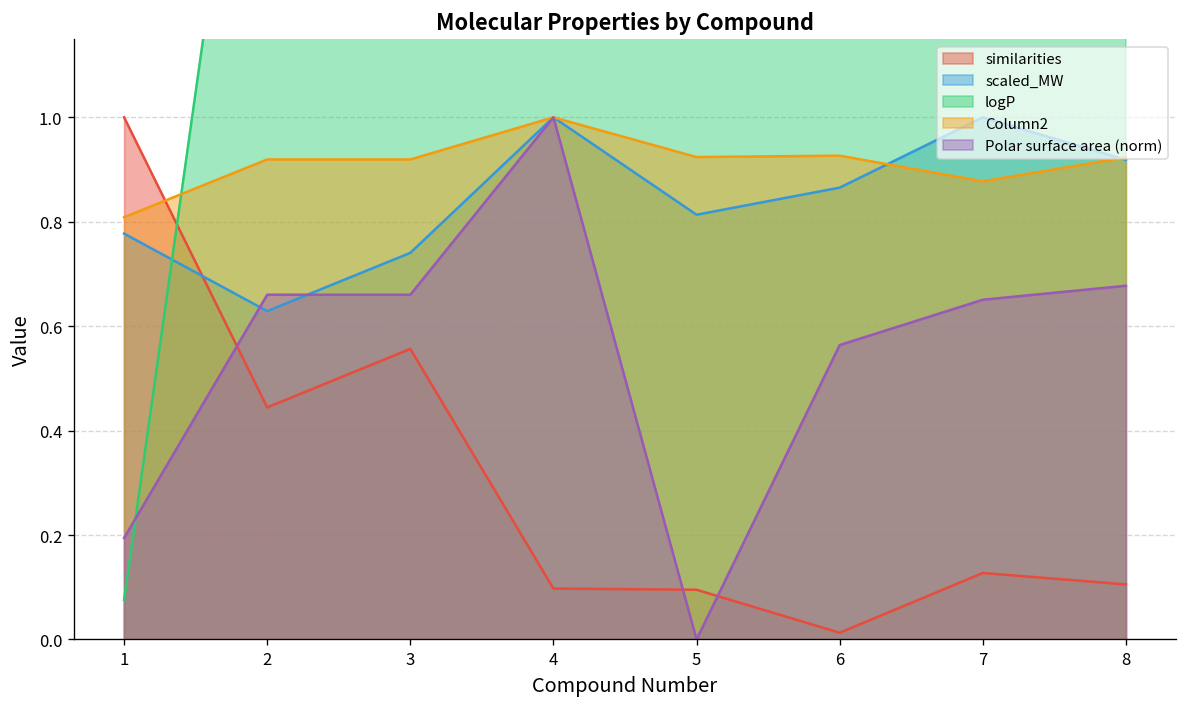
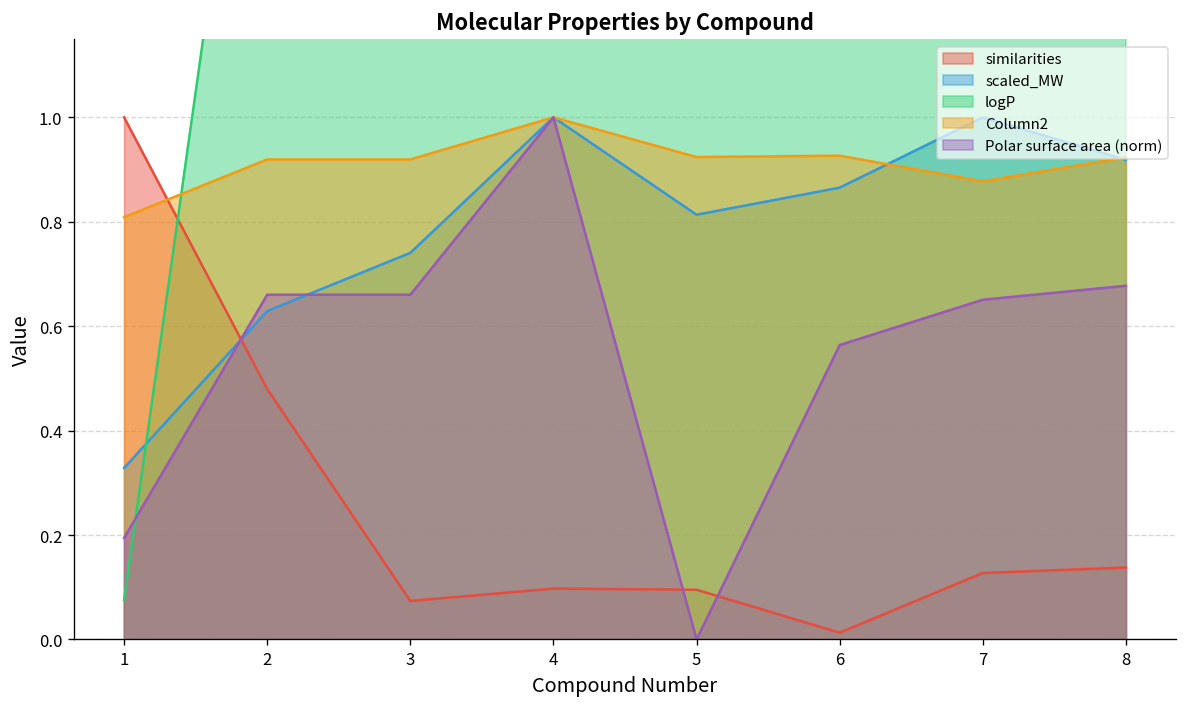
  {
    "similarities": {
      "1": 1.00,
-     "2": 0.44,
-     "3": 0.56,
+     "2": 0.48,
+     "3": 0.07,
      "4": 0.10,
      "5": 0.10,
      "6": 0.01,
      "7": 0.13,
-     "8": 0.11
+     "8": 0.14
    },
    "scaled_MW": {
-     "1": 0.78,
+     "1": 0.33,
      "2": 0.63,
      "3": 0.74,
      "5": 0.81,
      "6": 0.87
    },
    "logP": {
      "1": 0.08
    },
    "Column2": {
      "1": 0.81,
      "2": 0.92,
      "3": 0.92,
      "5": 0.92,
      "6": 0.93,
      "7": 0.88
    },
    "Polar surface area (norm)": {
      "1": 0.19,
      "2": 0.66,
      "3": 0.66,
      "5": 0.00,
      "6": 0.56,
      "7": 0.65,
      "8": 0.68
    }
  }
